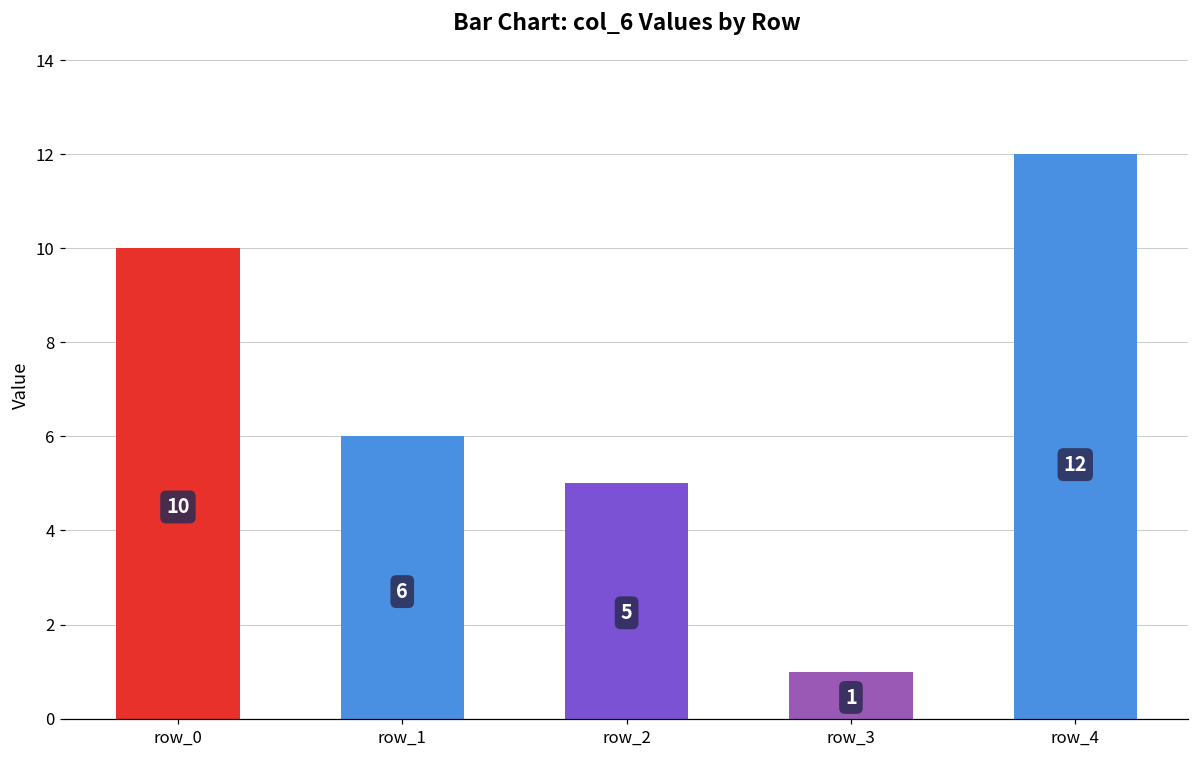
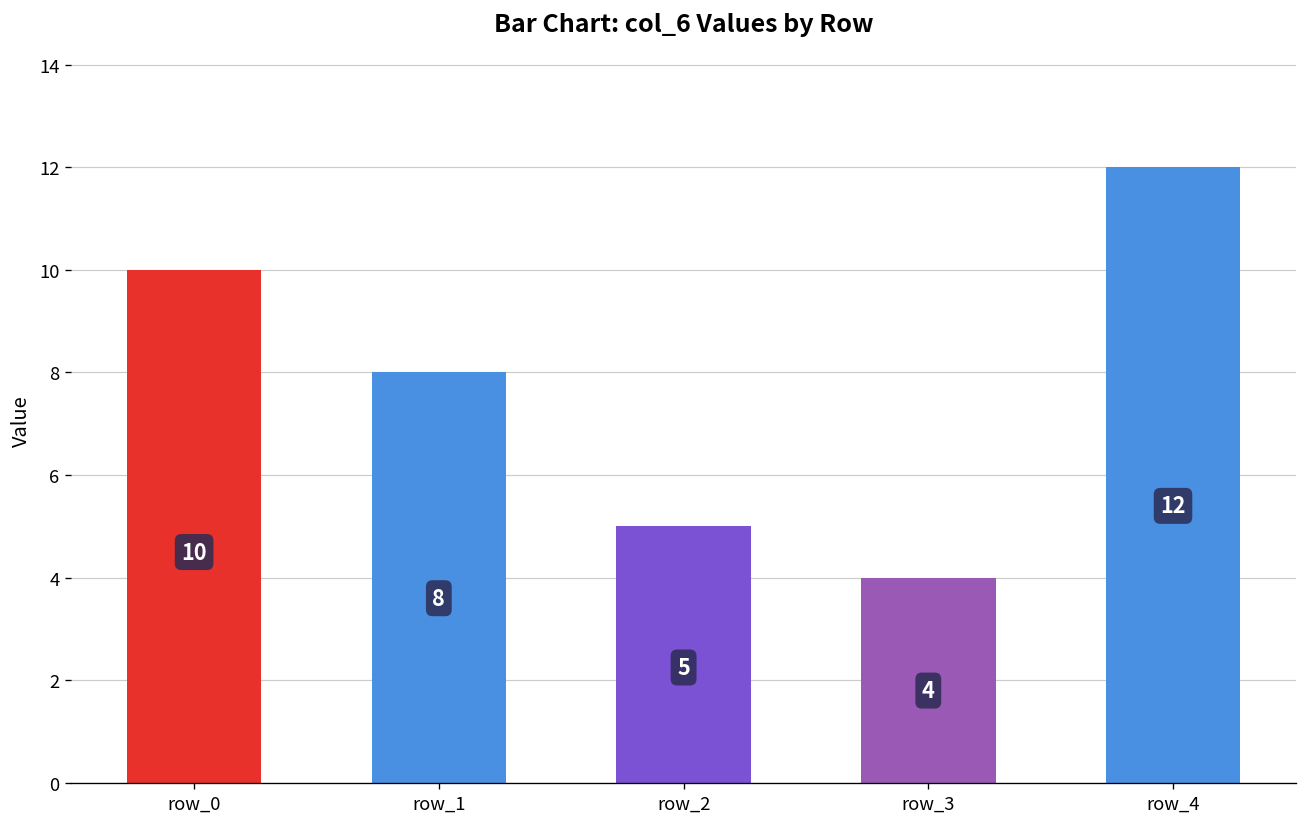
  {
-   "row_1": 6,
-   "row_3": 1
+   "row_1": 8,
+   "row_3": 4
  }
